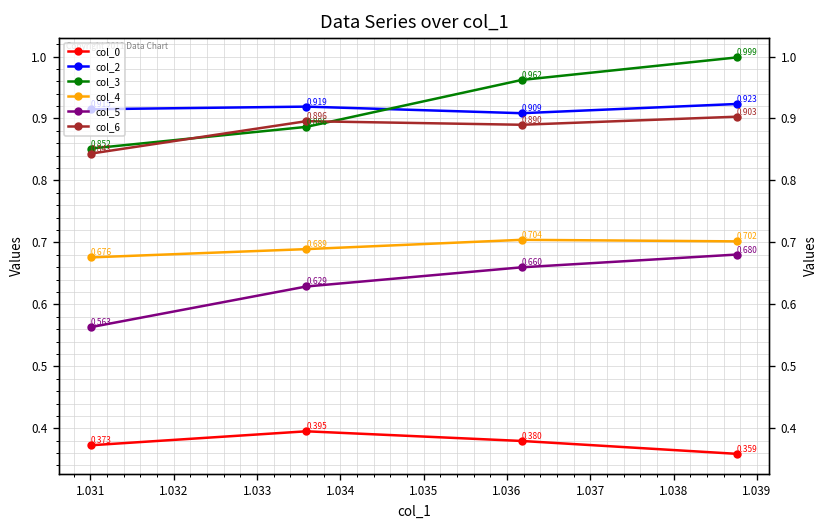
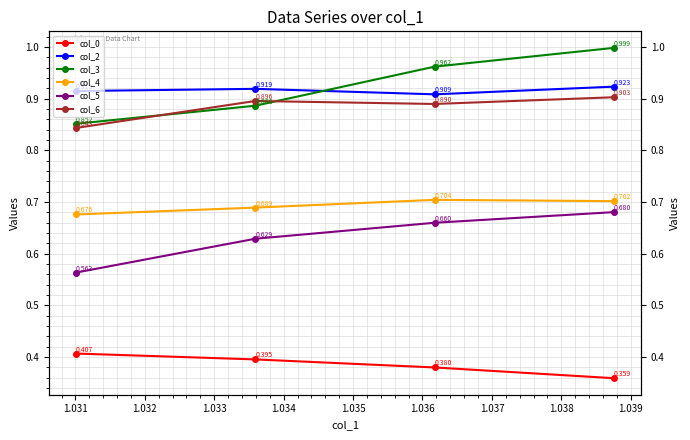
  {
    "col_0": {
-     "1.031": 0.373
+     "1.031": 0.407
    },
    "col_4": {
      "1.031": 0.676
    },
    "col_5": {
      "1.031": 0.563
    }
  }
